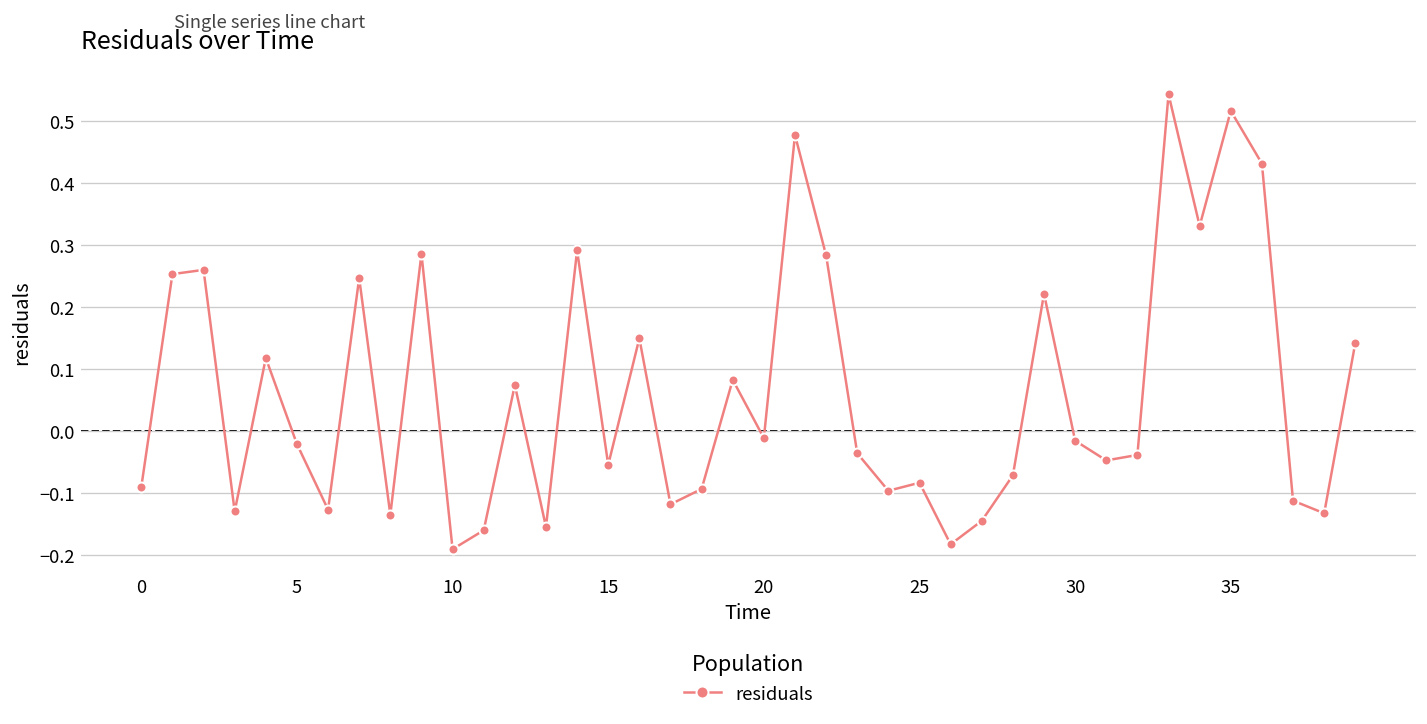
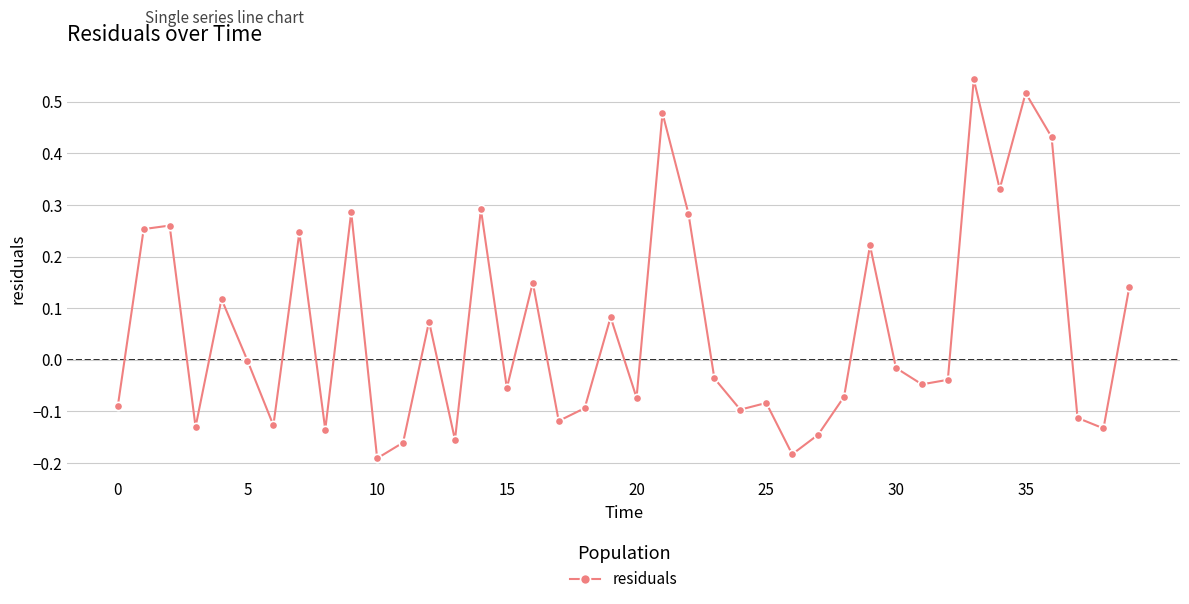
  {
    "0": -0.09,
-   "5": -0.02,
+   "5": 0.00,
    "10": -0.19,
    "15": -0.05,
-   "20": -0.01,
+   "20": -0.07,
    "25": -0.08,
    "30": -0.02,
    "35": 0.52
  }
